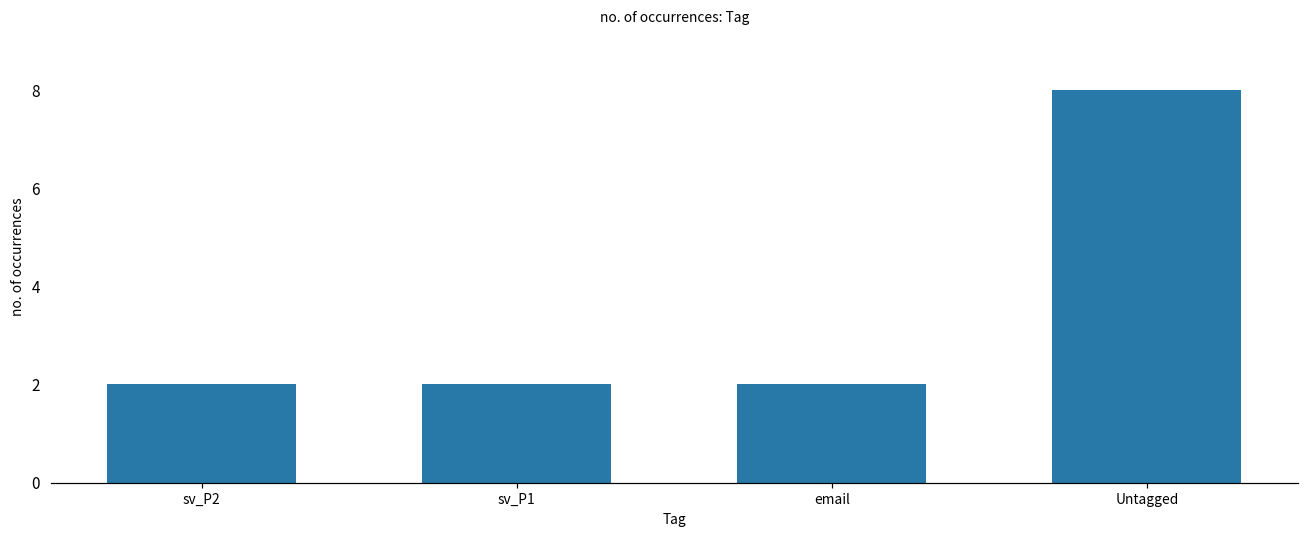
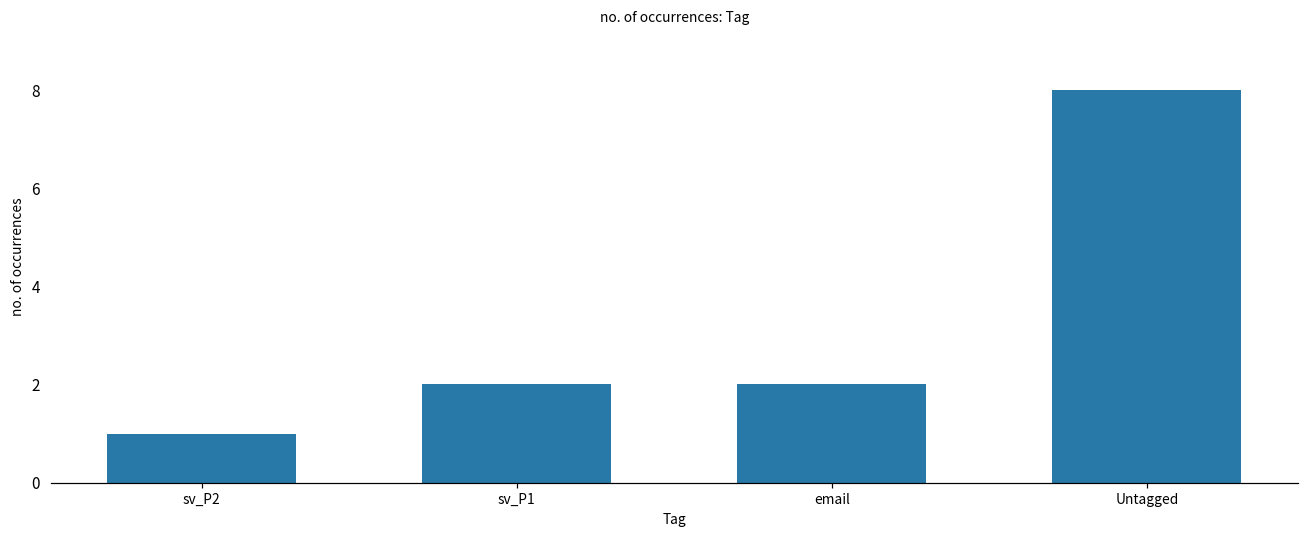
  {
-   "sv_P2": 2,
+   "sv_P2": 1,
    "sv_P1": 2,
    "email": 2,
    "Untagged": 8
  }
